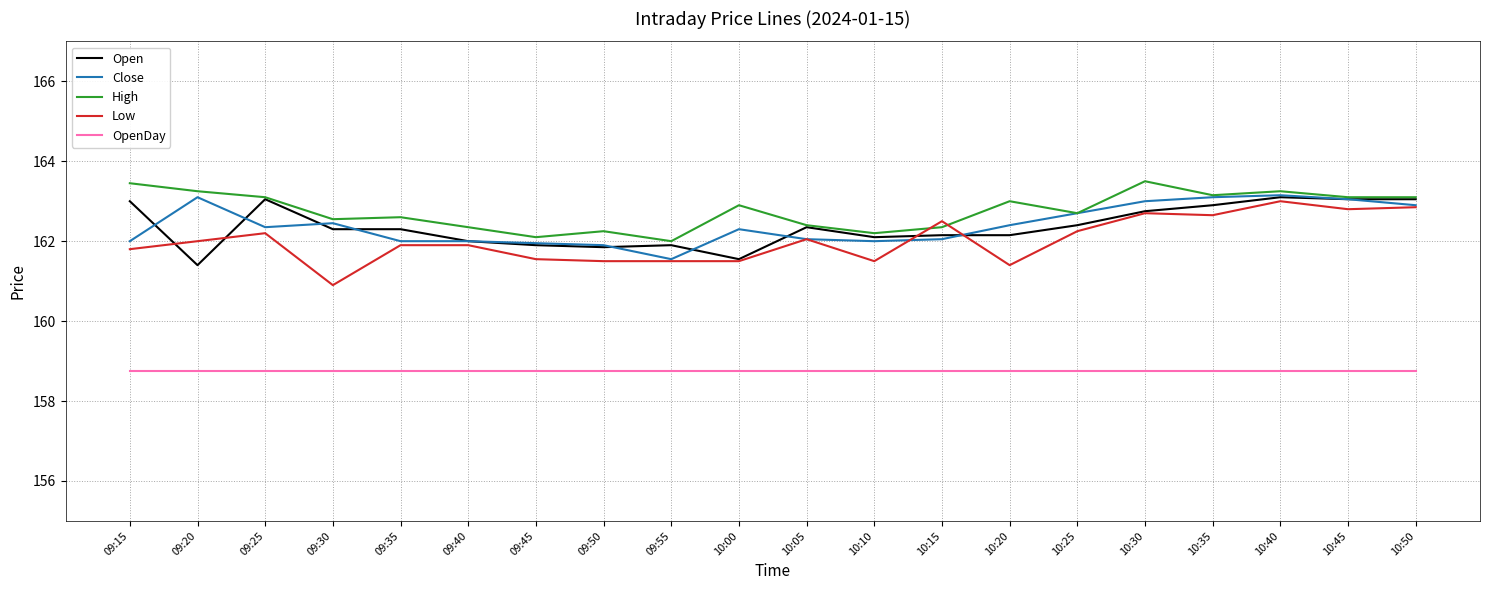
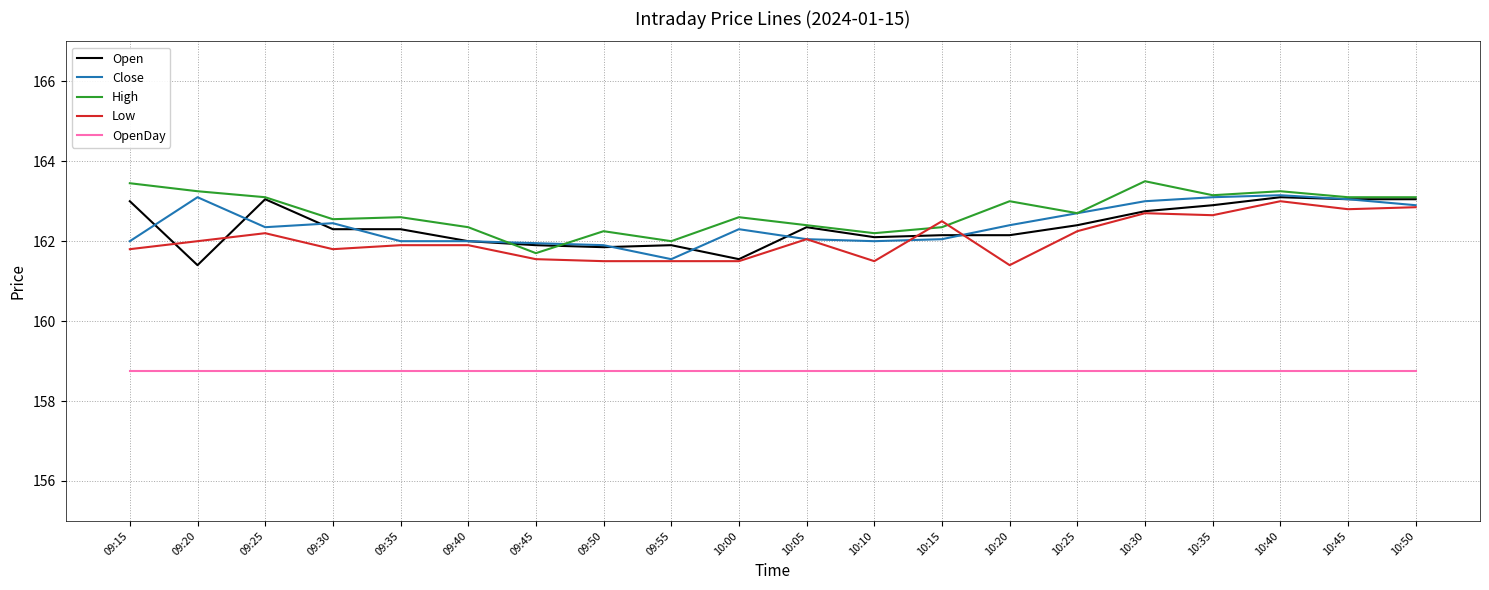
  {
    "Open": {
      "09:15": 163.0,
      "09:20": 161.4,
      "09:30": 162.3,
      "09:35": 162.3,
      "09:55": 161.9,
      "10:10": 162.1,
      "10:15": 162.2,
      "10:20": 162.2,
      "10:25": 162.4,
      "10:35": 162.9
    },
    "Close": {
      "09:15": 162.0,
      "09:20": 163.1,
      "09:25": 162.4,
      "09:30": 162.5,
      "09:35": 162.0,
      "10:00": 162.3,
      "10:10": 162.0,
      "10:15": 162.1,
      "10:20": 162.4,
      "10:30": 163.0
    },
    "High": {
      "09:15": 163.5,
      "09:20": 163.3,
      "09:30": 162.6,
      "09:35": 162.6,
      "09:40": 162.4,
-     "09:45": 162.1,
+     "09:45": 161.7,
      "09:50": 162.3,
      "09:55": 162.0,
-     "10:00": 162.9,
+     "10:00": 162.6,
      "10:10": 162.2,
      "10:15": 162.4,
      "10:20": 163.0,
      "10:30": 163.5,
      "10:40": 163.3
    },
    "Low": {
      "09:15": 161.8,
      "09:20": 162.0,
      "09:25": 162.2,
-     "09:30": 160.9,
+     "09:30": 161.8,
      "09:35": 161.9,
      "09:40": 161.9,
      "09:45": 161.6,
      "09:50": 161.5,
      "10:10": 161.5,
      "10:15": 162.5,
      "10:20": 161.4,
      "10:25": 162.3,
      "10:35": 162.7,
      "10:40": 163.0,
      "10:45": 162.8
    },
    "OpenDay": {
      "09:15": 158.7,
      "09:20": 158.7,
      "09:25": 158.7,
      "09:30": 158.7,
      "09:35": 158.7,
      "09:40": 158.7,
      "09:45": 158.7,
      "09:50": 158.7,
      "09:55": 158.7,
      "10:00": 158.7,
      "10:05": 158.7,
      "10:10": 158.7,
      "10:15": 158.7,
      "10:20": 158.7,
      "10:25": 158.7,
      "10:30": 158.7,
      "10:35": 158.7,
      "10:40": 158.7,
      "10:45": 158.7,
      "10:50": 158.7
    }
  }
